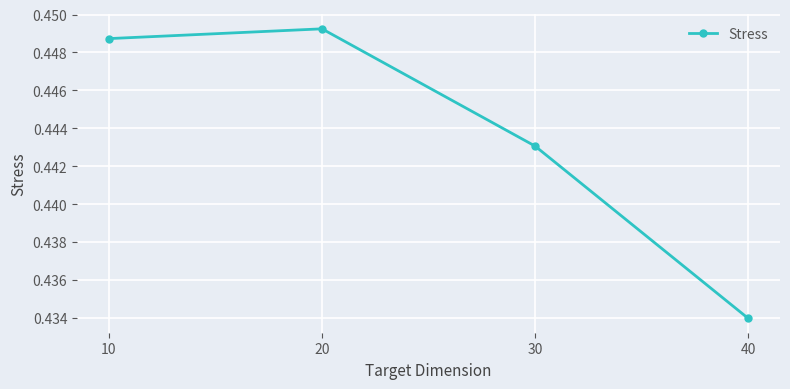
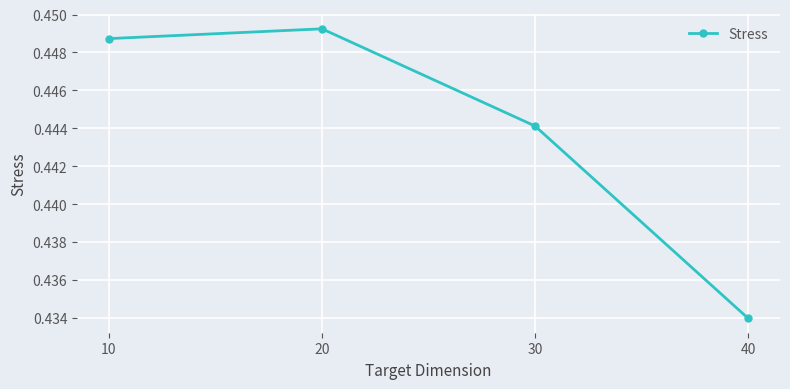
  {
    "10": 0.4487,
    "20": 0.4492,
-   "30": 0.4431,
+   "30": 0.4441,
    "40": 0.4340
  }
